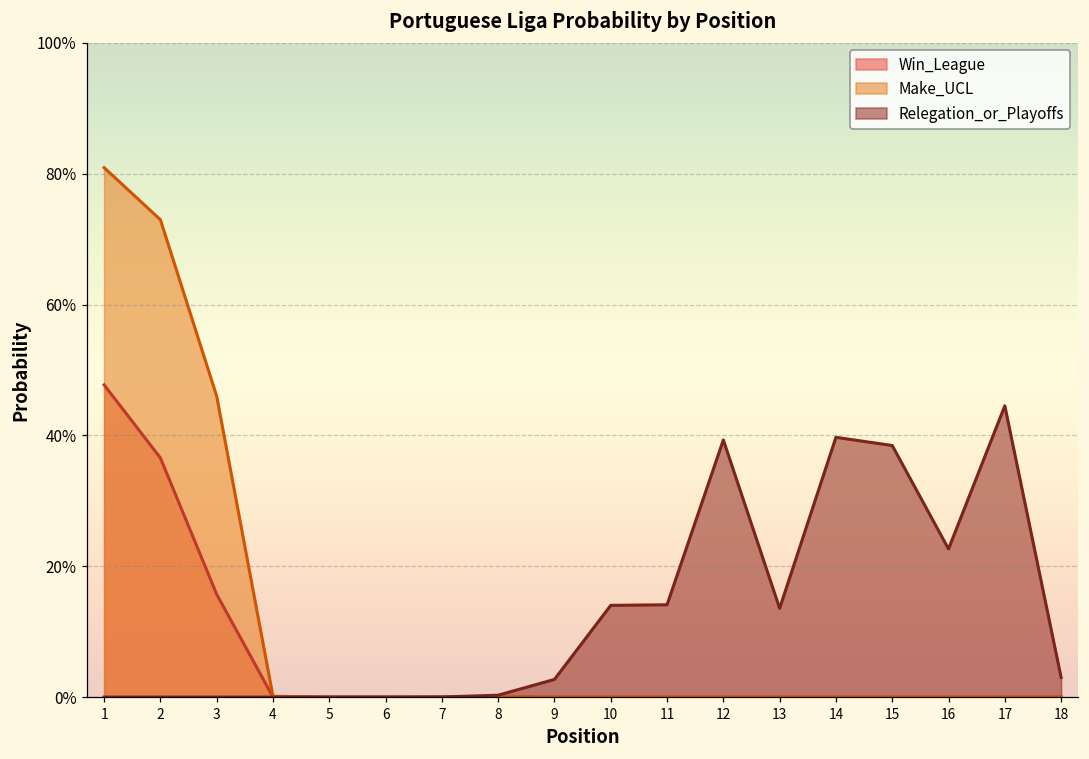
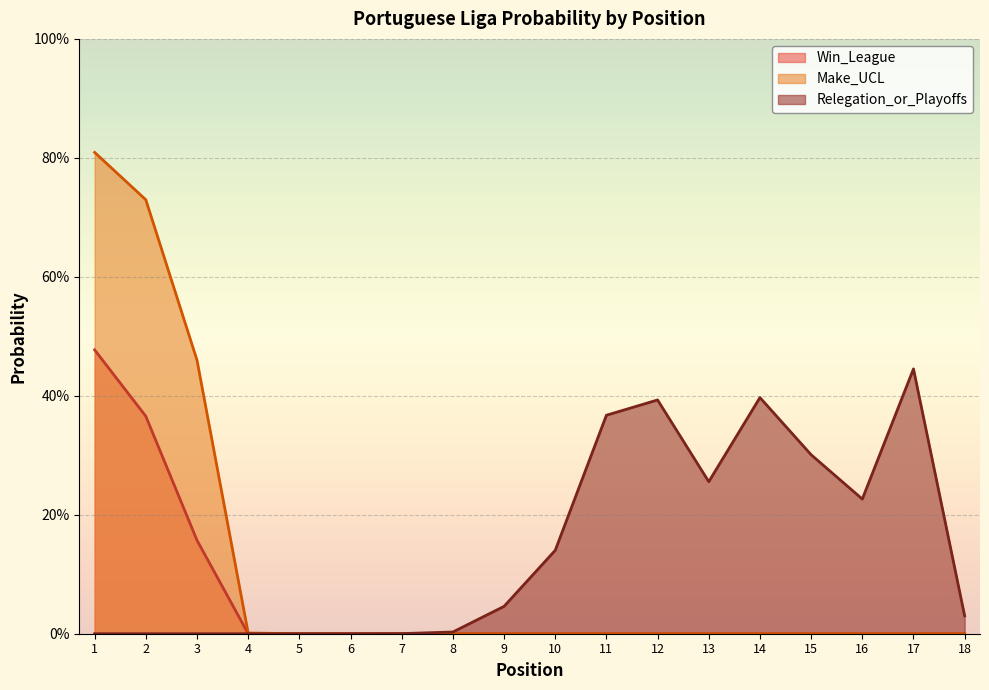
  {
    "Relegation_or_Playoffs": {
      "1": "0%",
      "2": "0%",
      "3": "0%",
-     "9": "3%",
+     "9": "5%",
      "10": "14%",
-     "11": "14%",
+     "11": "37%",
      "12": "39%",
-     "13": "14%",
+     "13": "26%",
      "14": "40%",
-     "15": "38%",
+     "15": "30%",
      "16": "23%",
      "17": "45%",
      "18": "3%"
    }
  }
